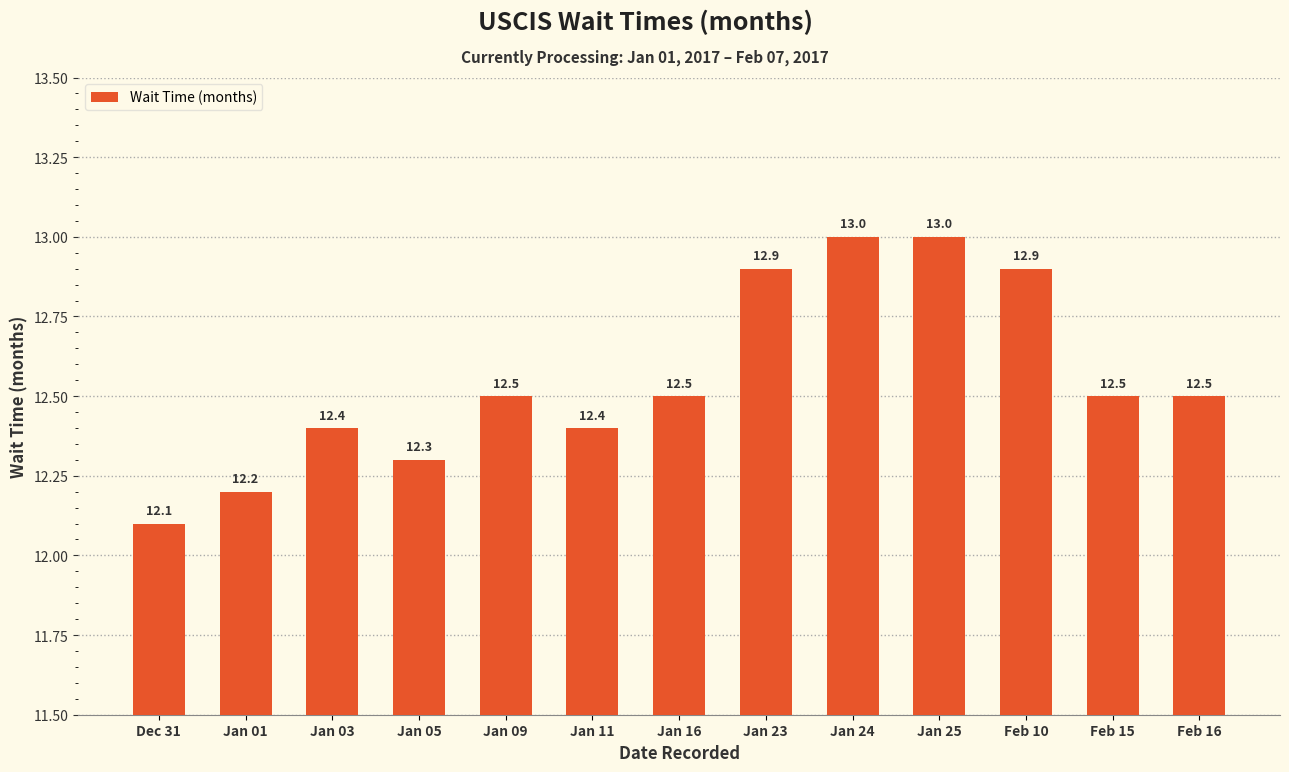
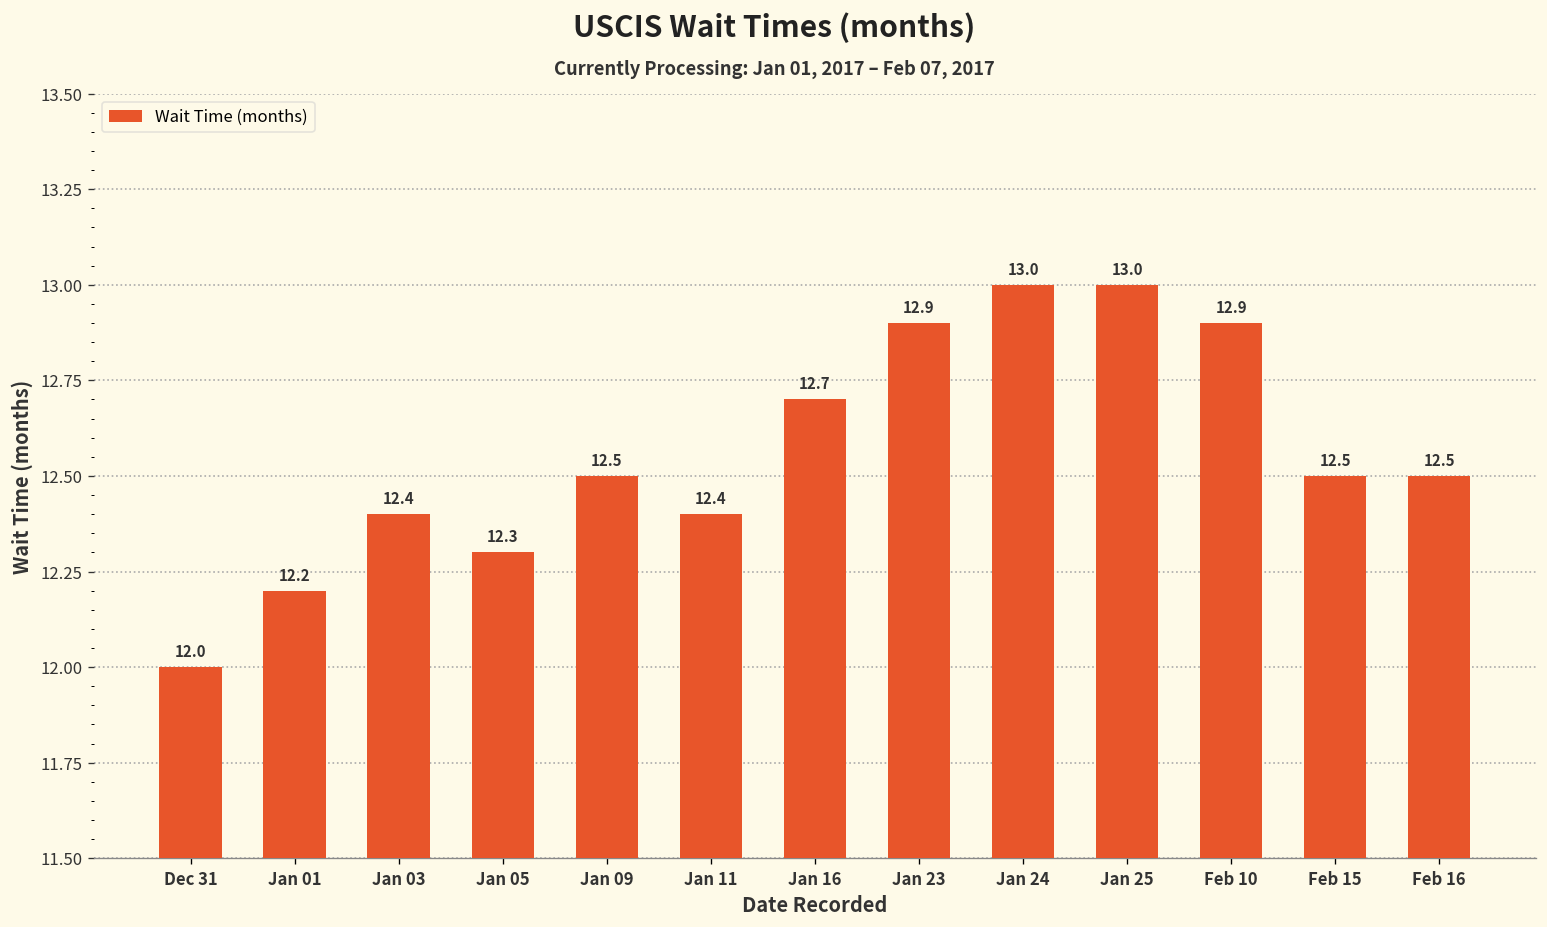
  {
-   "Dec 31": 12.1,
+   "Dec 31": 12.0,
    "Jan 01": 12.2,
    "Jan 03": 12.4,
    "Jan 05": 12.3,
    "Jan 09": 12.5,
    "Jan 11": 12.4,
-   "Jan 16": 12.5,
+   "Jan 16": 12.7,
    "Jan 23": 12.9,
    "Jan 24": 13.0,
    "Jan 25": 13.0,
    "Feb 10": 12.9,
    "Feb 15": 12.5,
    "Feb 16": 12.5
  }
